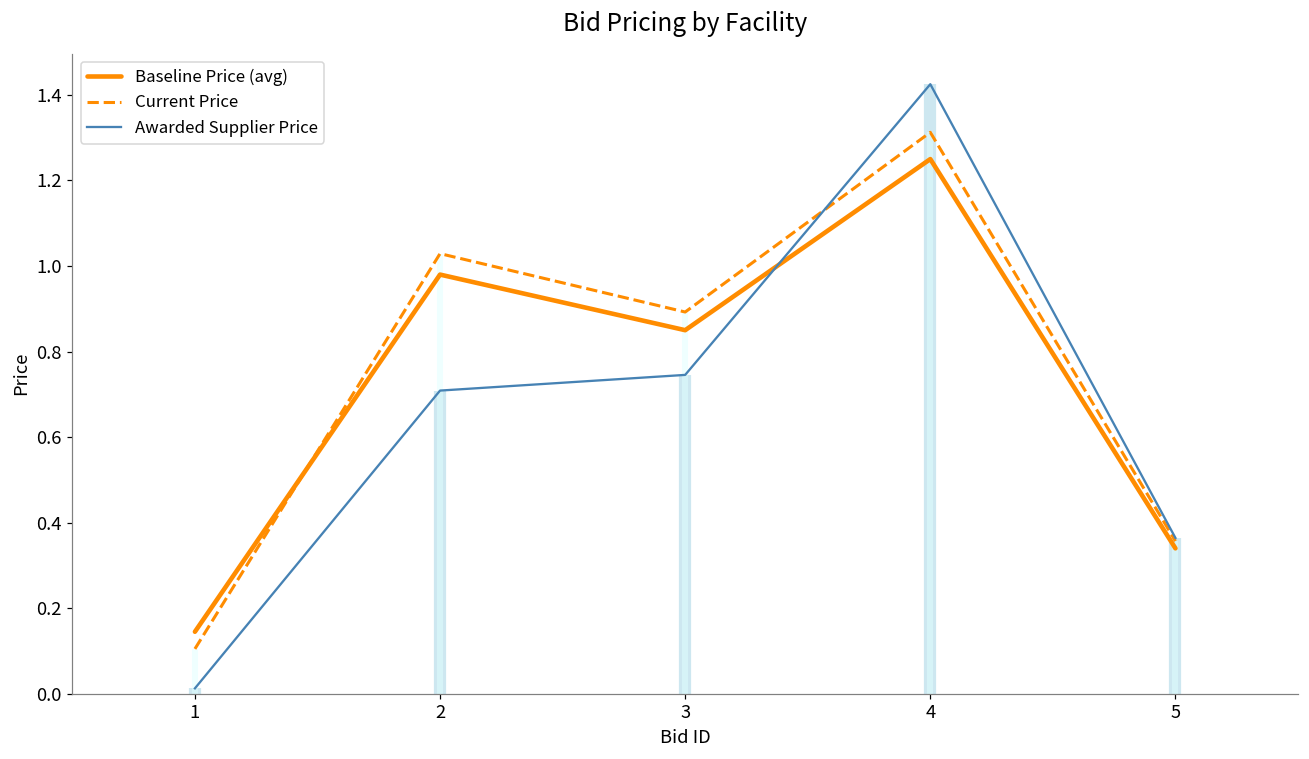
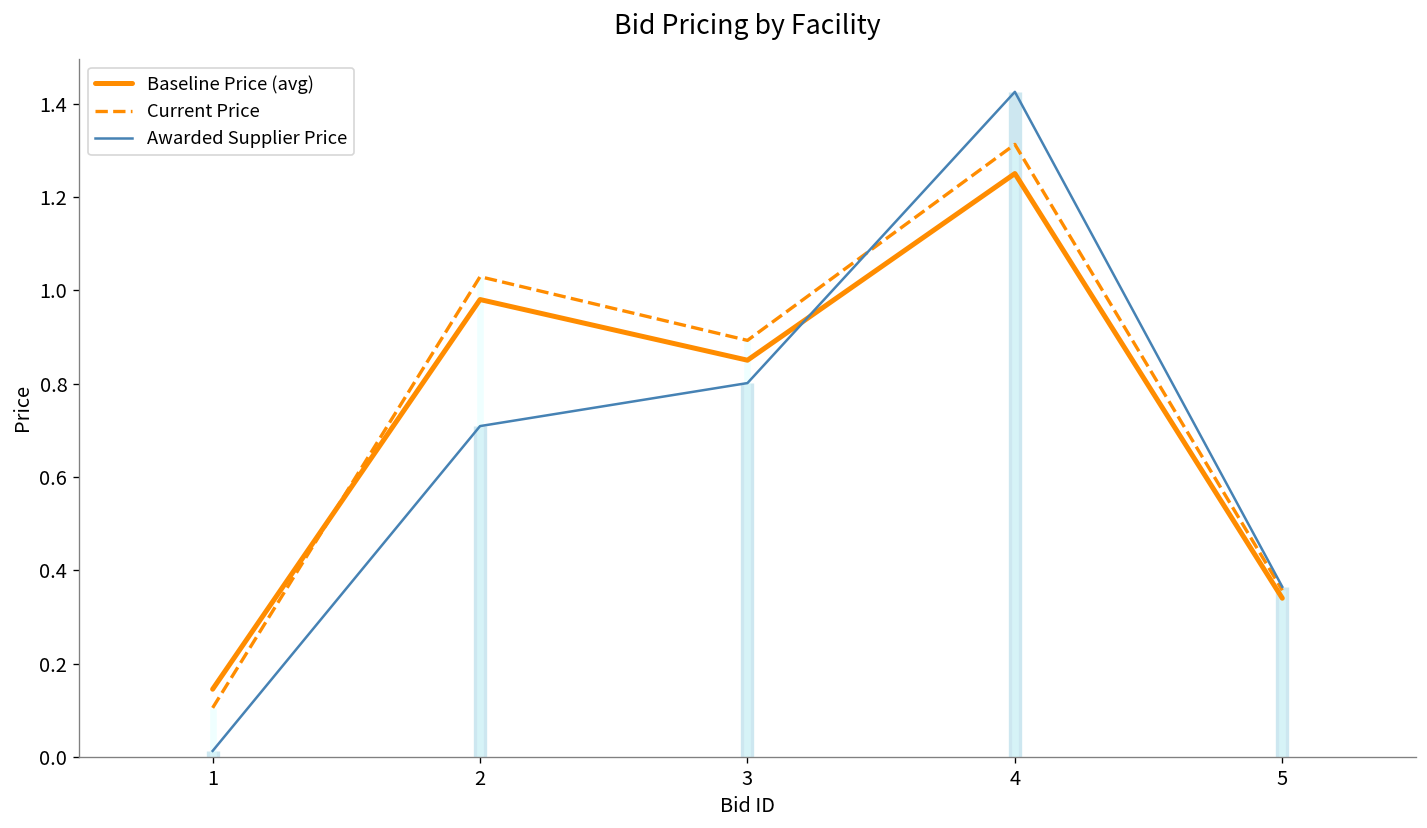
  {
    "Awarded Supplier Price": {
      "1": 0.01,
      "2": 0.71,
-     "3": 0.75,
+     "3": 0.80,
      "4": 1.43,
      "5": 0.36
    }
  }
